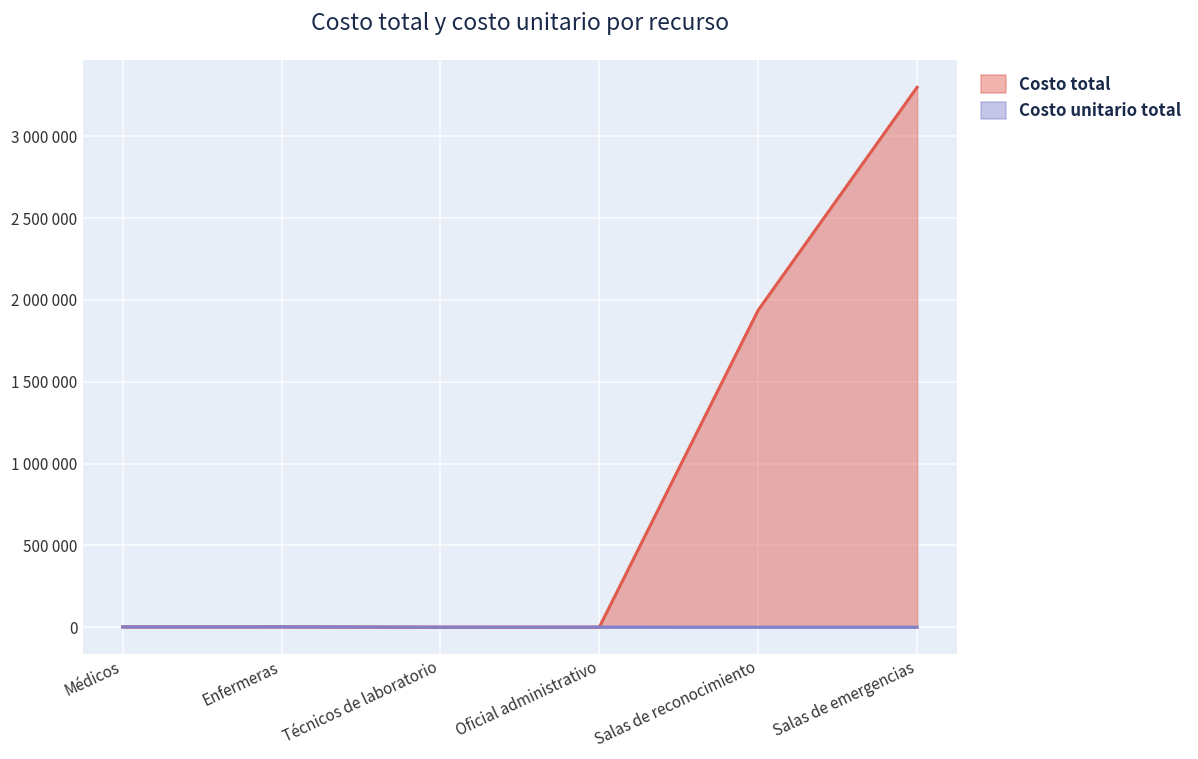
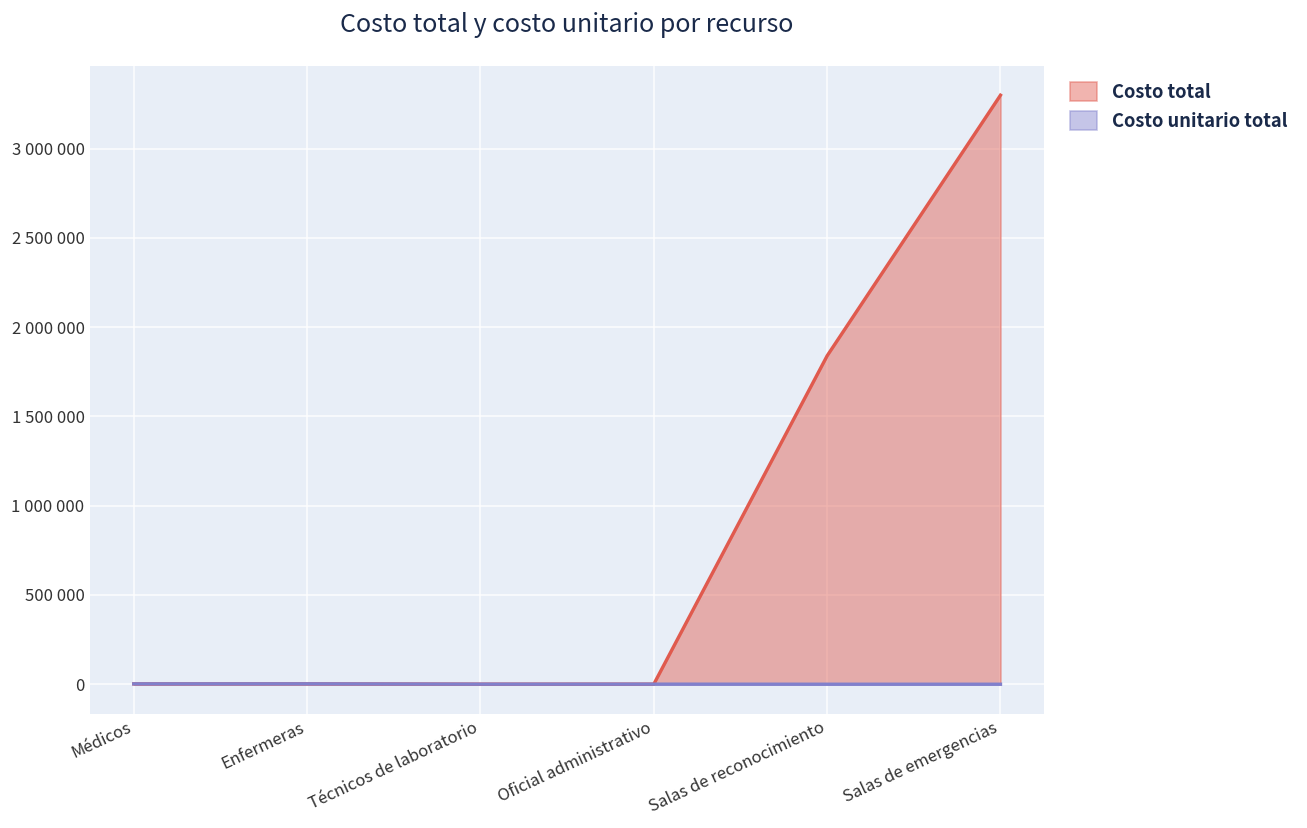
  {
    "Costo total": {
-     "Salas de reconocimiento": 1940000,
+     "Salas de reconocimiento": 1840000,
      "Salas de emergencias": 3300000
    },
    "Costo unitario total": {
      "Salas de reconocimiento": 0,
      "Salas de emergencias": 0
    }
  }
